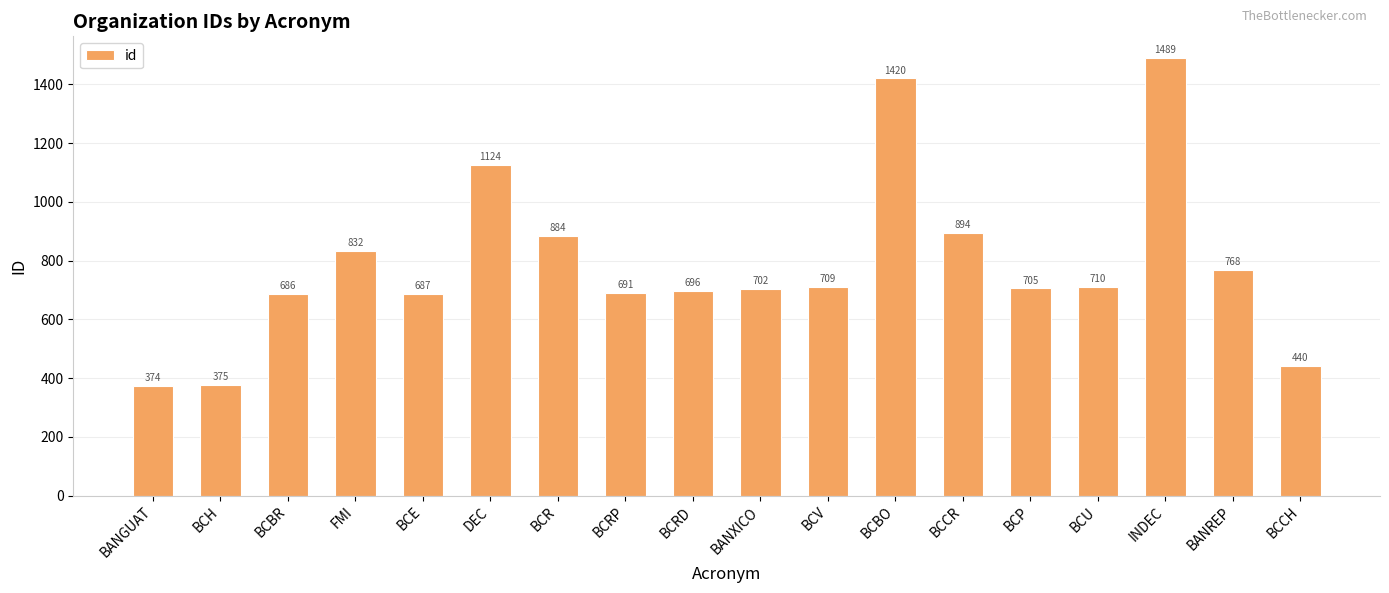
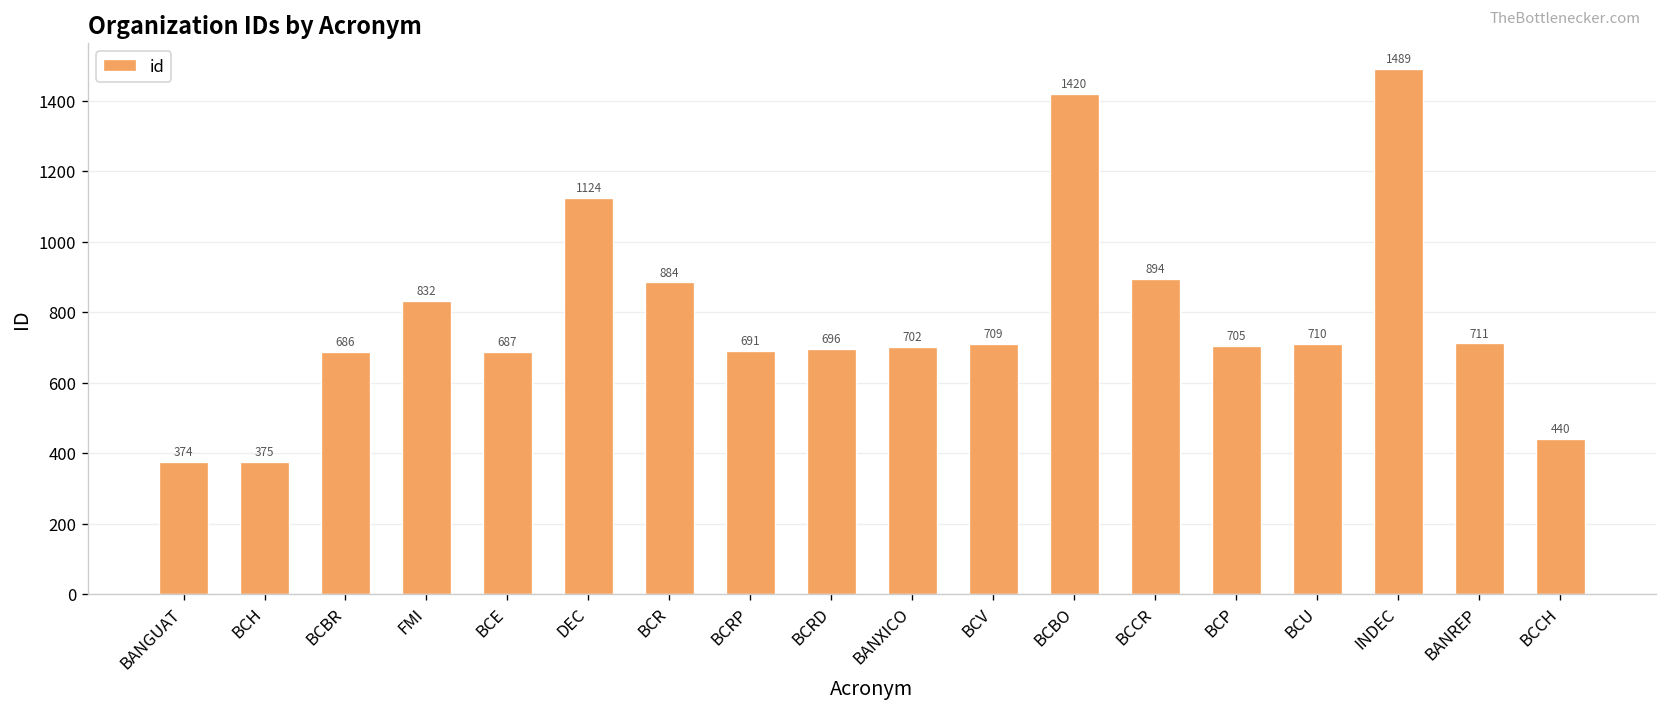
  {
    "BANGUAT": 374,
    "BCH": 375,
    "BCBR": 686,
    "FMI": 832,
    "BCE": 687,
    "DEC": 1124,
    "BCR": 884,
    "BCRP": 691,
    "BCRD": 696,
    "BANXICO": 702,
    "BCV": 709,
    "BCBO": 1420,
    "BCCR": 894,
    "BCP": 705,
    "BCU": 710,
    "INDEC": 1489,
-   "BANREP": 768,
+   "BANREP": 711,
    "BCCH": 440
  }
